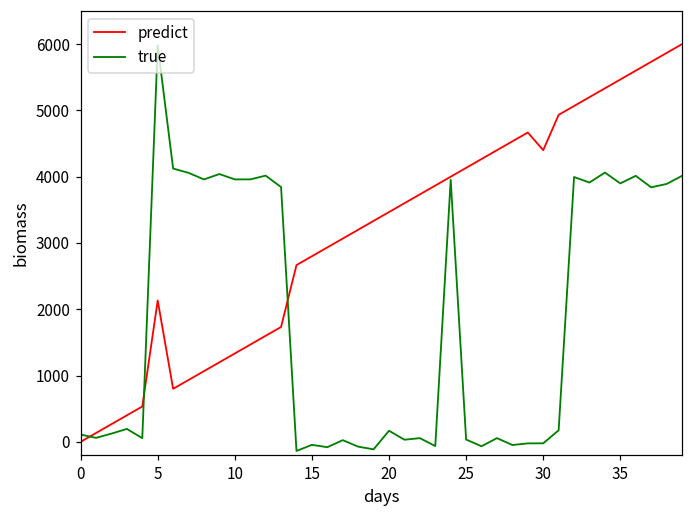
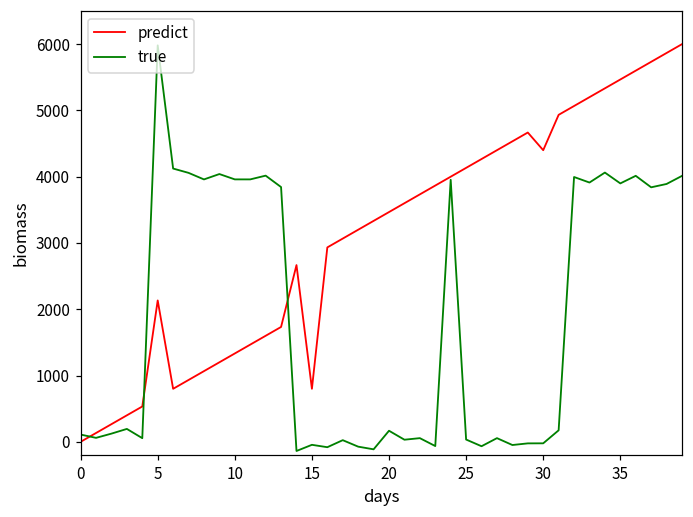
  {
    "predict": {
      "0": 0,
      "5": 2100,
      "10": 1300,
-     "15": 2800,
+     "15": 800,
      "20": 3500,
      "25": 4100,
      "30": 4400,
      "35": 5500
    },
    "true": {
      "0": 100,
      "10": 4000,
      "15": 0,
      "20": 200,
      "25": 0,
      "30": 0,
      "35": 3900
    }
  }
